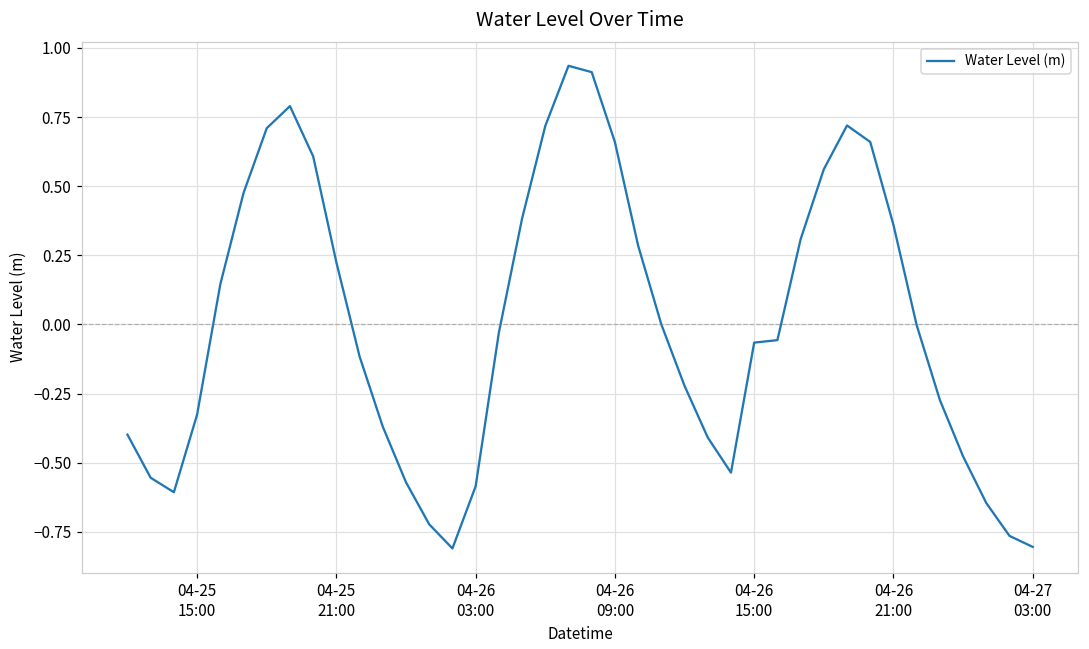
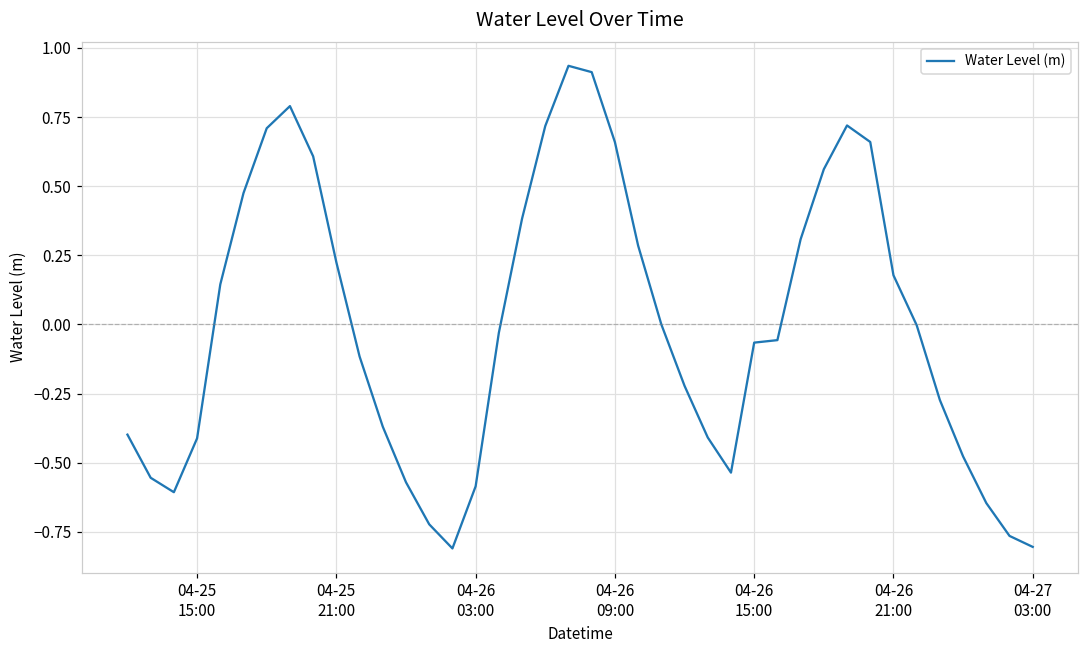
  {
-   "04-25 15:00": -0.33,
+   "04-25 15:00": -0.41,
    "04-25 21:00": 0.22,
    "04-26 03:00": -0.59,
    "04-26 09:00": 0.66,
    "04-26 15:00": -0.07,
-   "04-26 21:00": 0.36,
+   "04-26 21:00": 0.18,
    "04-27 03:00": -0.80
  }
